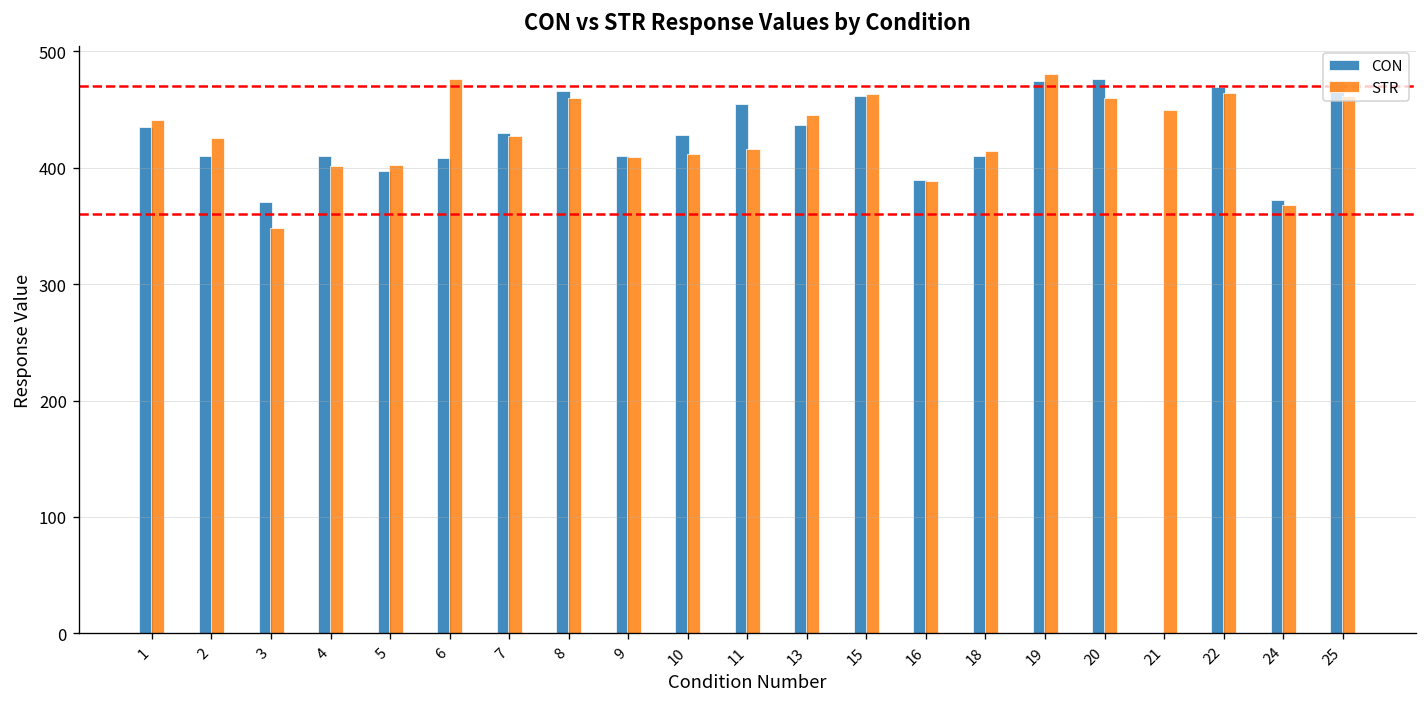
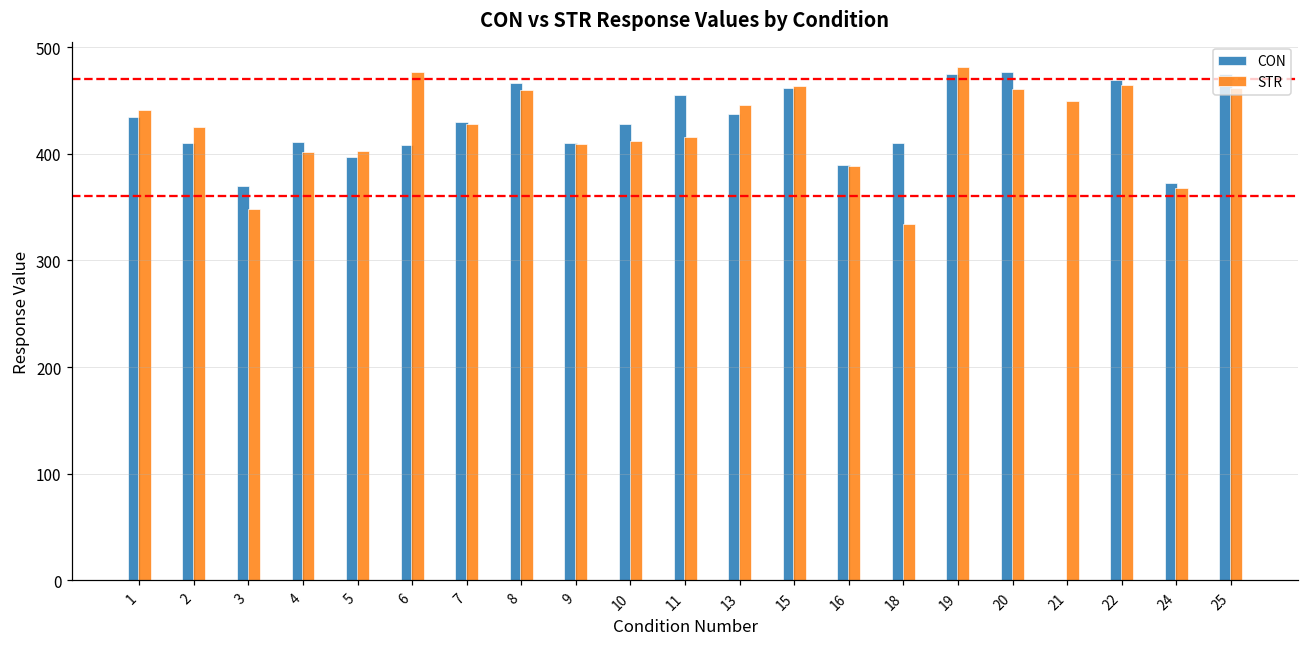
  {
    "CON": {
      "1": 430,
      "2": 410,
      "3": 370,
      "4": 410,
      "5": 400,
      "6": 410,
      "7": 430,
      "8": 470,
      "9": 410,
      "10": 430,
      "11": 460,
      "13": 440,
      "15": 460,
      "16": 390,
      "18": 410,
      "19": 480,
      "20": 480,
      "21": 0,
      "22": 470,
      "24": 370
    },
    "STR": {
      "1": 440,
      "2": 430,
      "3": 350,
      "4": 400,
      "5": 400,
      "6": 480,
      "7": 430,
      "8": 460,
      "9": 410,
      "10": 410,
      "11": 420,
      "13": 450,
      "15": 460,
      "16": 390,
-     "18": 410,
+     "18": 330,
      "19": 480,
      "20": 460,
      "21": 450,
      "22": 460,
      "24": 370
    }
  }
